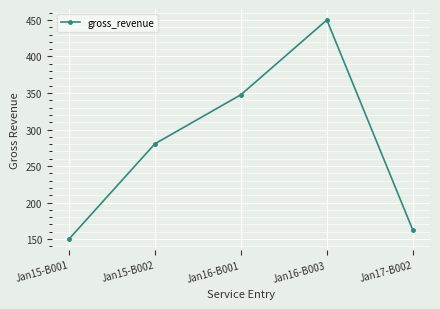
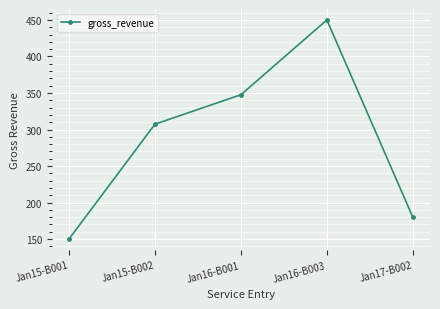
  {
    "Jan15-B001": 150,
-   "Jan15-B002": 280,
+   "Jan15-B002": 310,
    "Jan16-B001": 350,
    "Jan16-B003": 450,
-   "Jan17-B002": 160
+   "Jan17-B002": 180
  }
